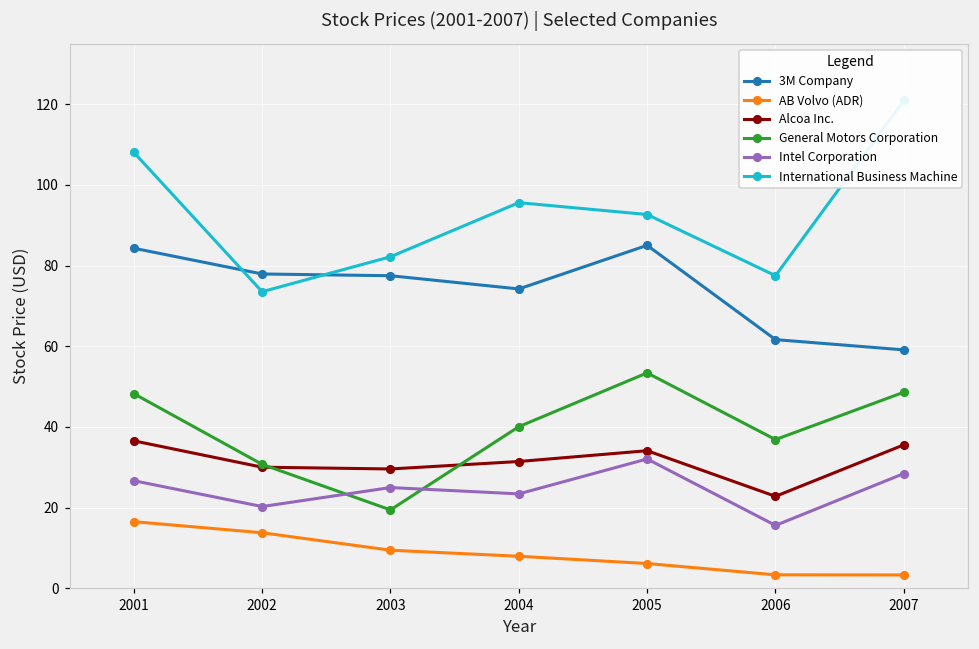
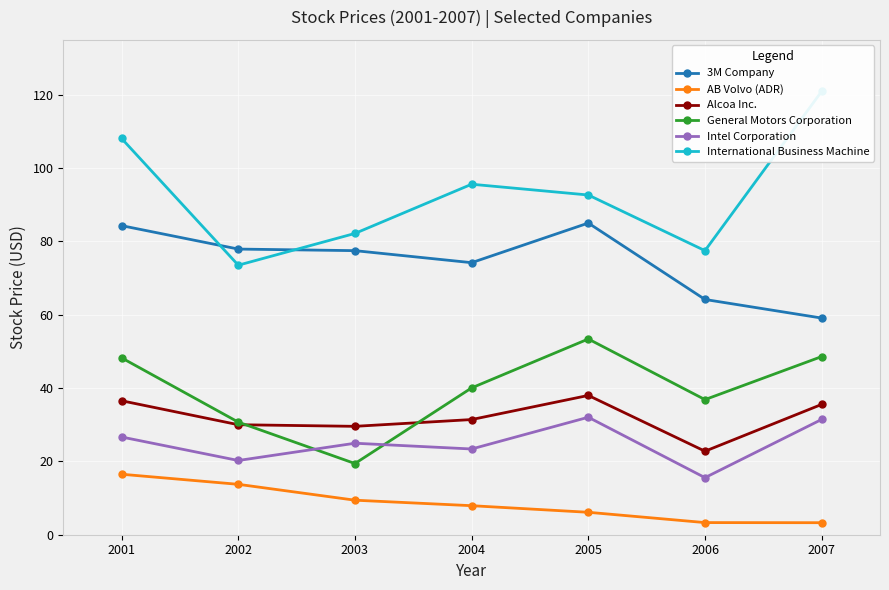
  {
    "3M Company": {
      "2001": 84,
      "2002": 78,
      "2003": 78,
      "2004": 74,
      "2005": 85,
-     "2006": 62,
+     "2006": 64,
      "2007": 59
    },
    "AB Volvo (ADR)": {
      "2001": 17,
      "2002": 14,
      "2003": 9,
      "2004": 8,
      "2005": 6,
      "2006": 3,
      "2007": 3
    },
    "Alcoa Inc.": {
      "2001": 37,
      "2002": 30,
      "2003": 30,
      "2004": 31,
-     "2005": 34,
+     "2005": 38,
      "2006": 23,
      "2007": 36
    },
    "General Motors Corporation": {
      "2001": 48,
      "2002": 31,
      "2003": 19,
      "2004": 40,
      "2005": 53,
      "2006": 37,
      "2007": 49
    },
    "Intel Corporation": {
      "2001": 27,
      "2002": 20,
      "2003": 25,
      "2004": 23,
      "2005": 32,
      "2006": 16,
-     "2007": 28
+     "2007": 31
    },
    "International Business Machine": {
      "2001": 108,
      "2002": 74,
      "2003": 82,
      "2004": 96,
      "2005": 93,
      "2006": 78
    }
  }
